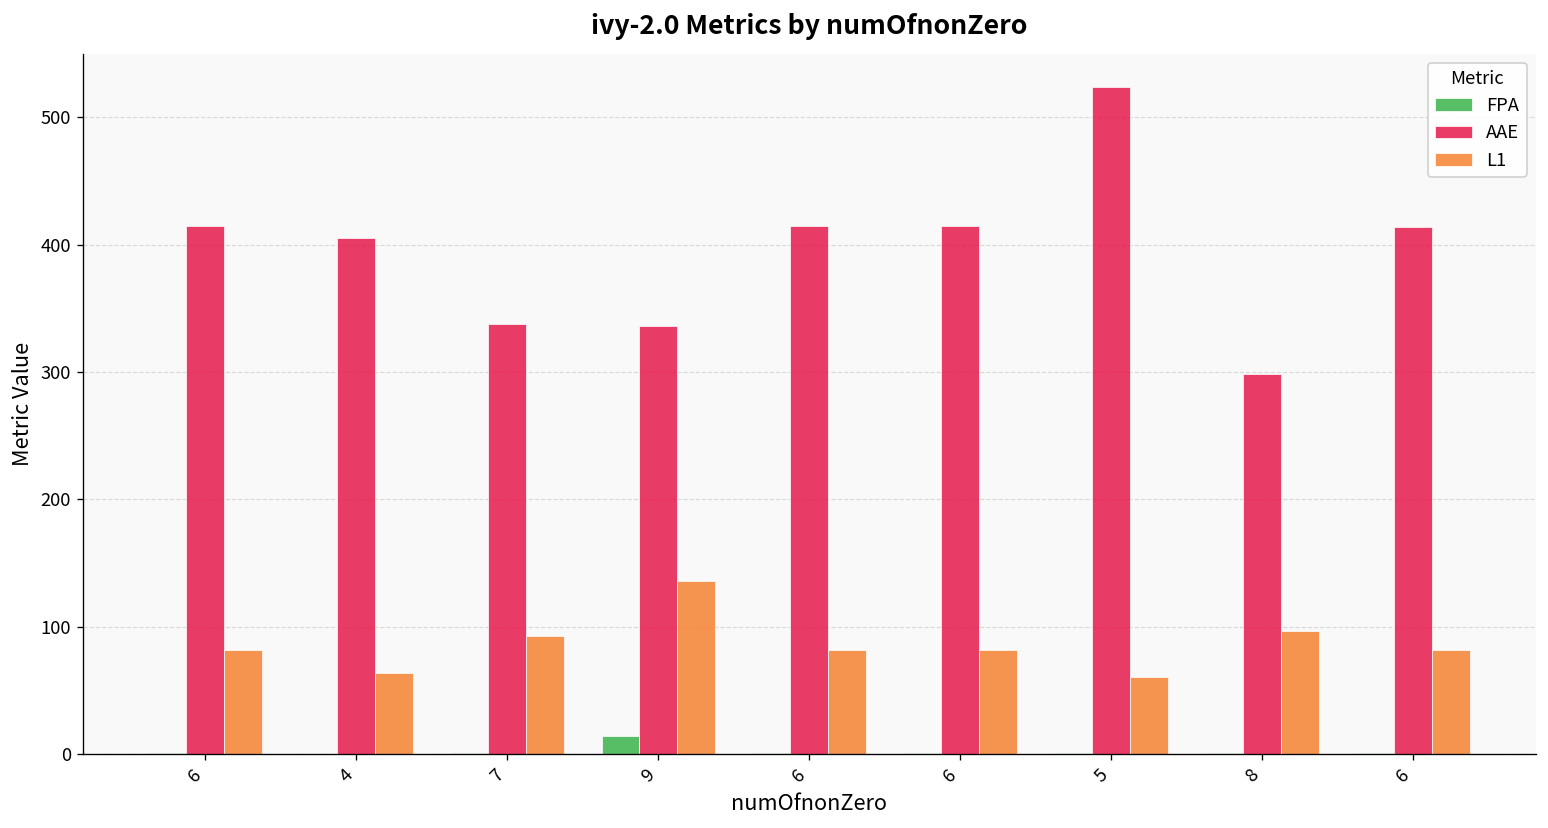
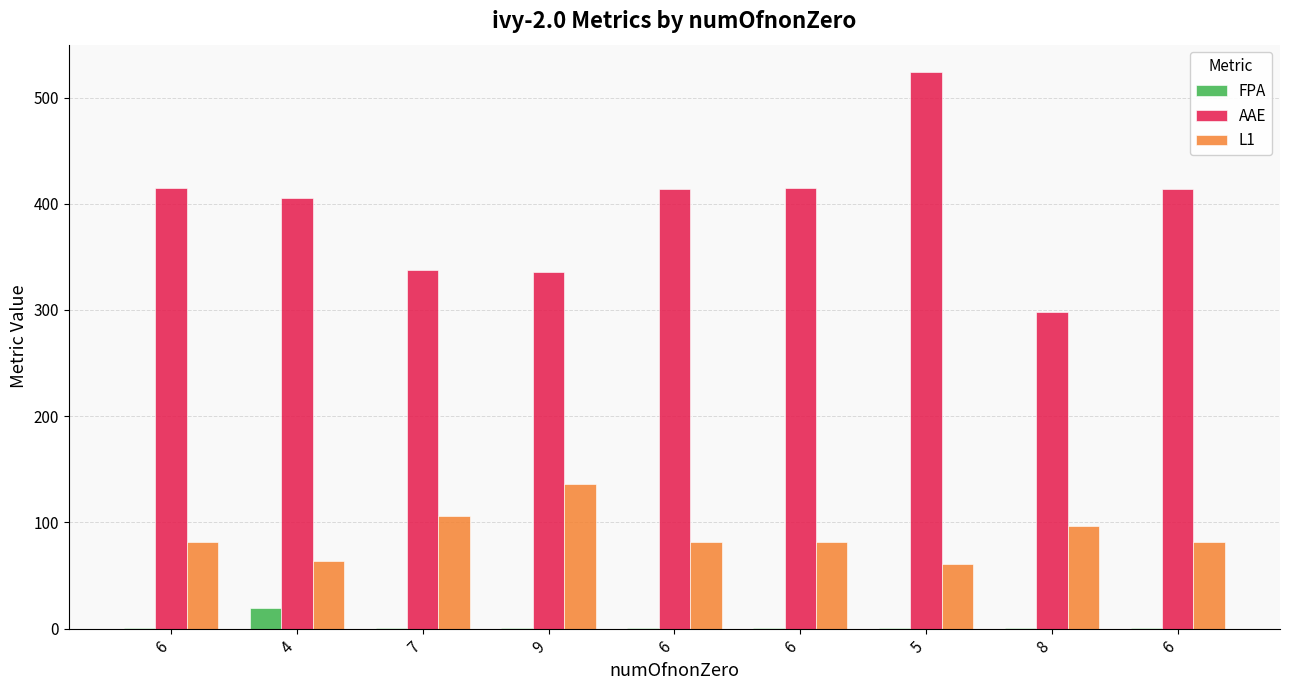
  {
    "FPA": {
-     "4": 0,
-     "9": 15
+     "4": 20,
+     "9": 1
    },
    "AAE": {
      "4": 405,
      "7": 338,
      "9": 336,
      "5": 524,
      "8": 298
    },
    "L1": {
      "4": 64,
-     "7": 93,
+     "7": 106,
      "9": 136,
      "5": 61,
      "8": 97
    }
  }
